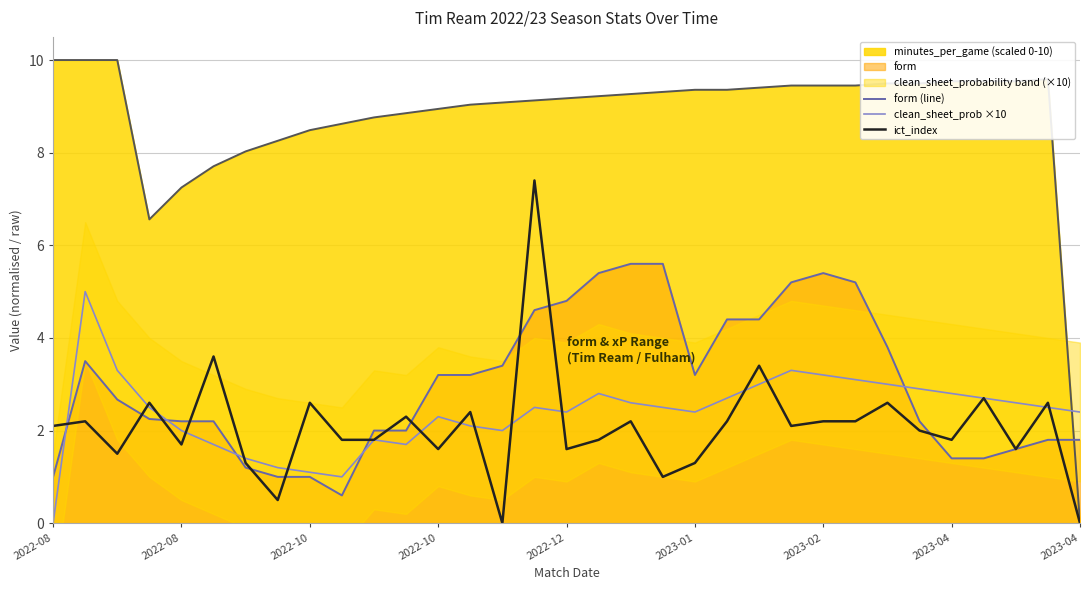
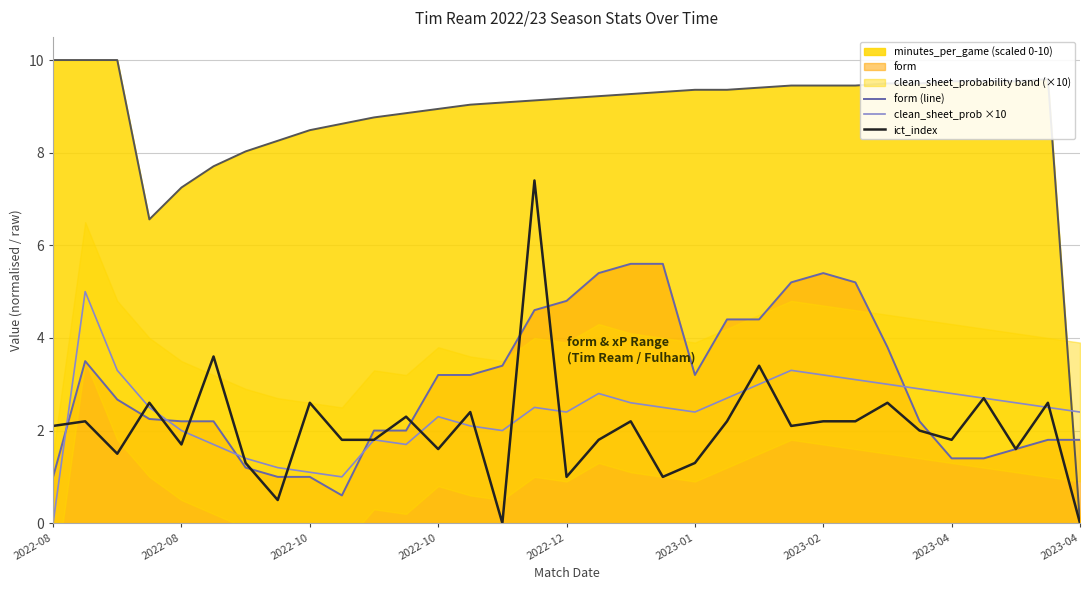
  {
    "ict_index": {
-     "2022-12": 1.6,
+     "2022-12": 1.0,
      "2023-01": 1.3,
      "2023-02": 2.2
    }
  }
